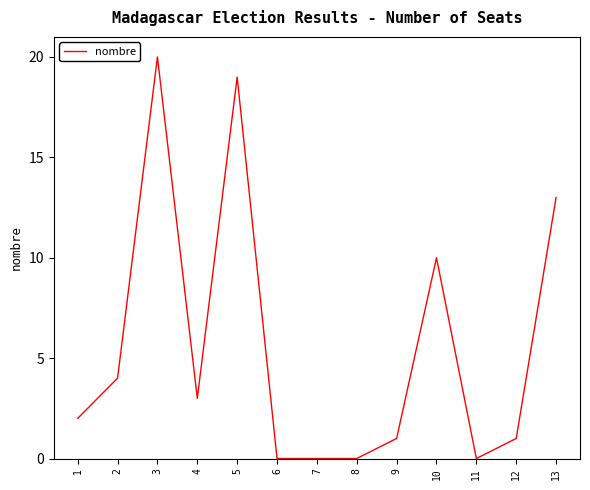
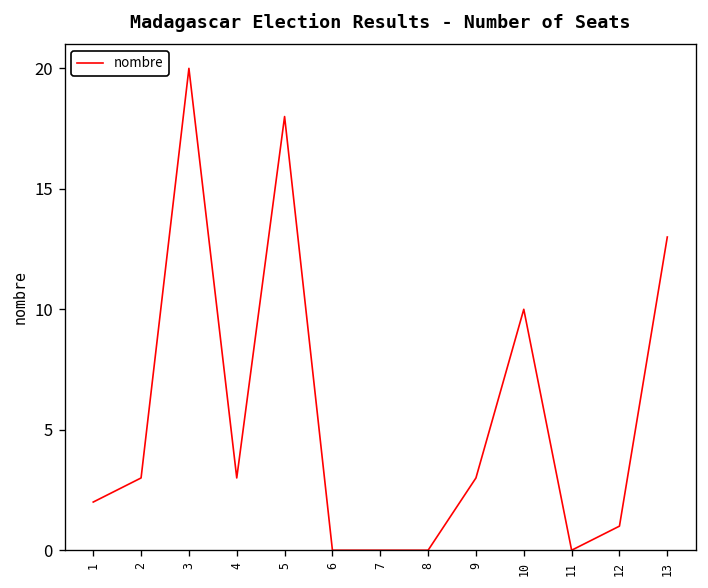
  {
    "1": 2,
-   "2": 4,
+   "2": 3,
    "3": 20,
    "4": 3,
-   "5": 19,
+   "5": 18,
    "6": 0,
    "7": 0,
    "8": 0,
-   "9": 1,
+   "9": 3,
    "10": 10,
    "11": 0,
    "12": 1,
    "13": 13
  }
